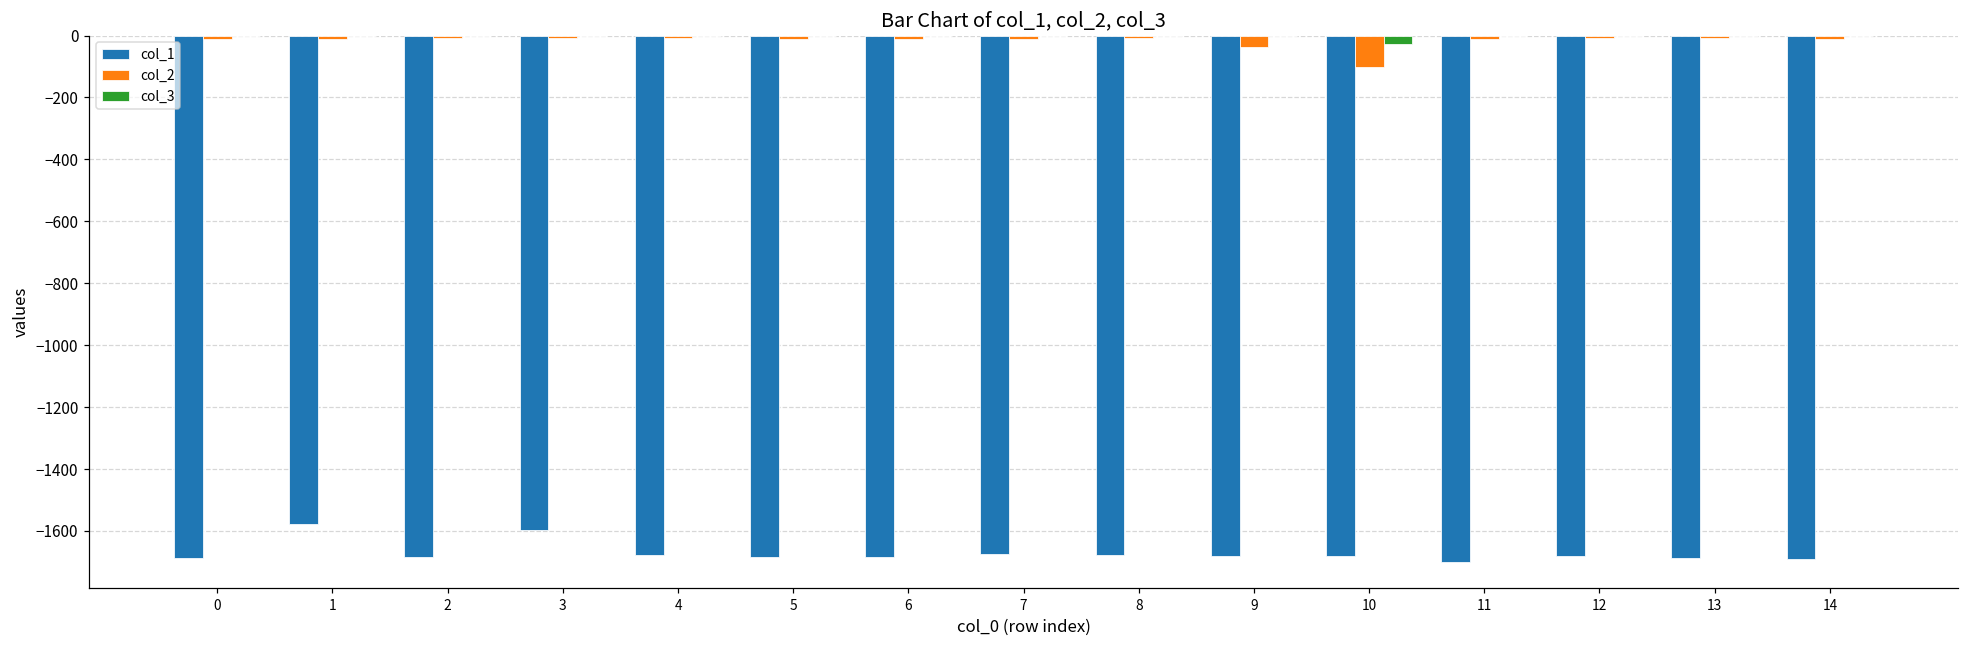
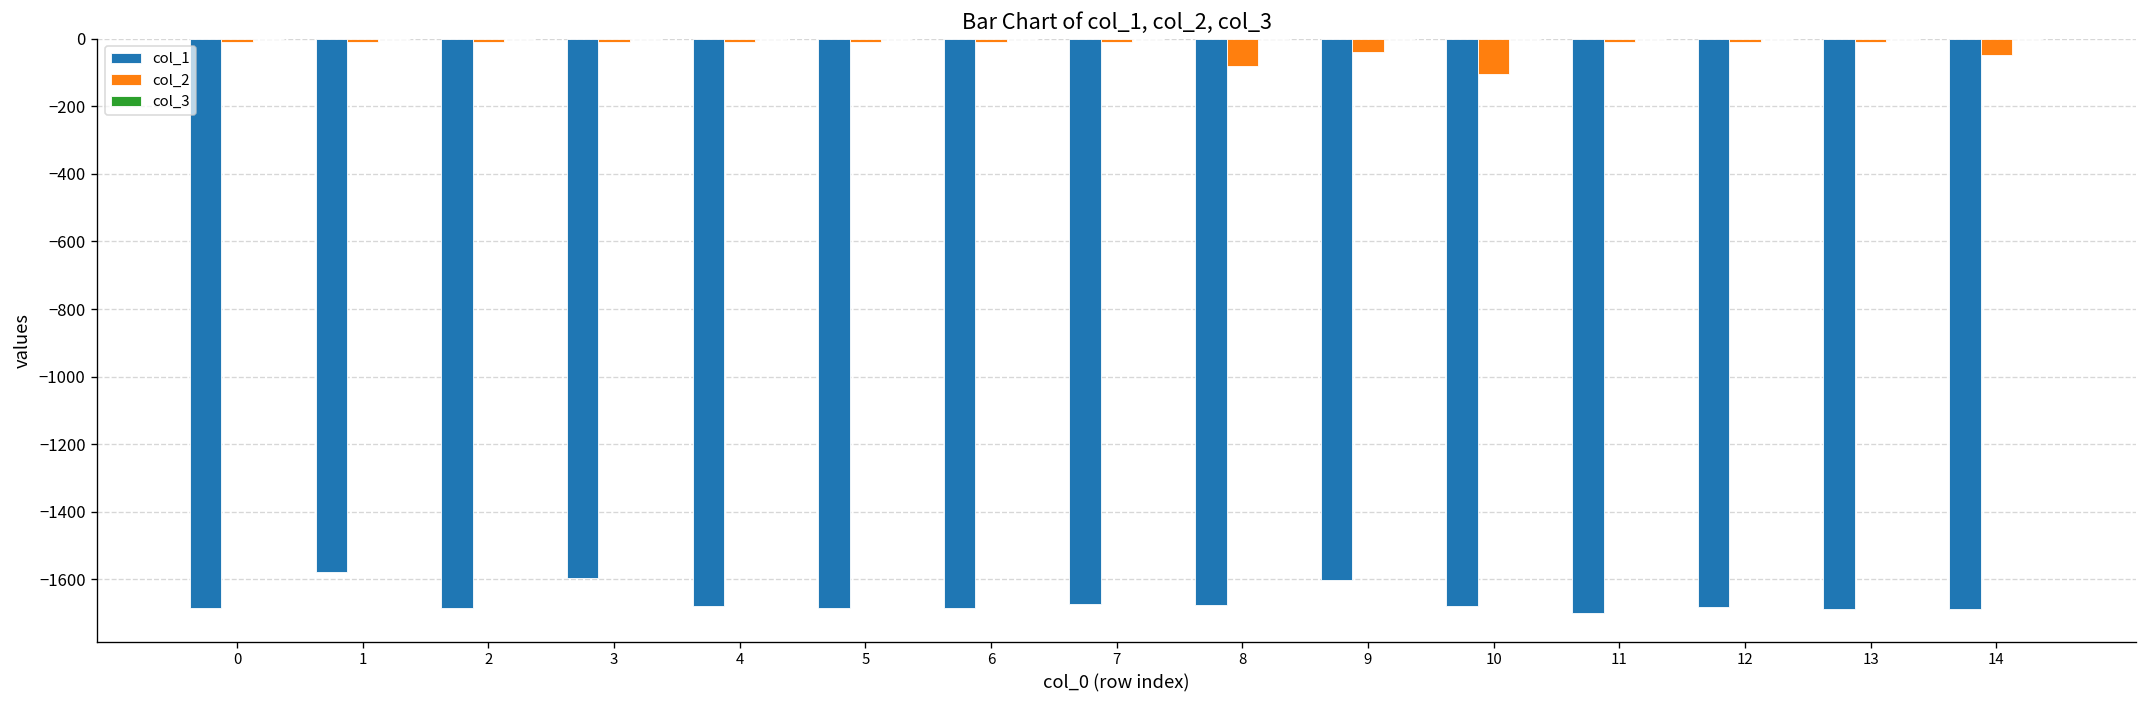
  {
    "col_1": {
      "0": -1690,
      "1": -1580,
      "2": -1680,
      "3": -1600,
      "4": -1680,
      "5": -1680,
      "6": -1680,
      "7": -1670,
      "8": -1680,
-     "9": -1680,
+     "9": -1600,
      "10": -1680,
      "11": -1700,
      "12": -1680,
      "13": -1690,
      "14": -1690
    },
    "col_2": {
      "0": -10,
      "1": -10,
      "2": -10,
      "5": -10,
      "6": -10,
      "7": -10,
-     "8": -10,
+     "8": -80,
      "9": -40,
      "10": -100,
      "11": -10,
-     "14": -10
+     "14": -50
    },
    "col_3": {
-     "10": -30
+     "10": 0
    }
  }
